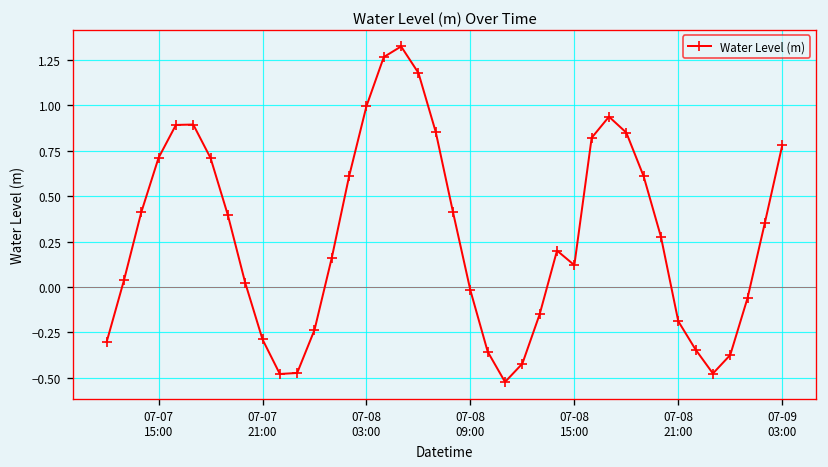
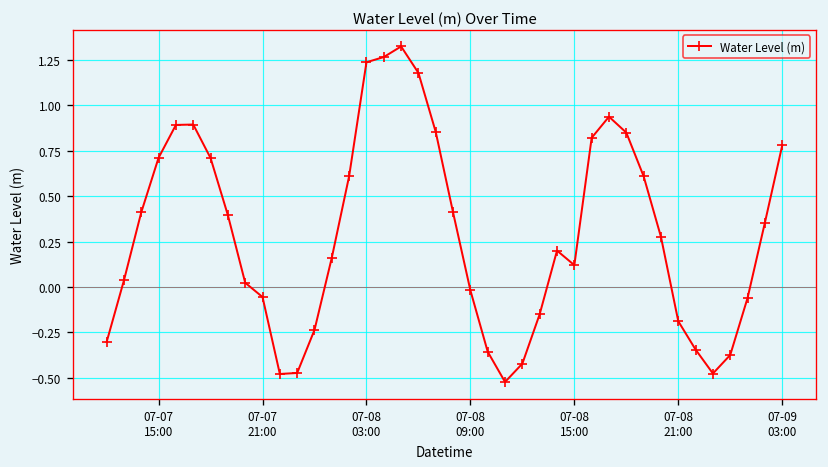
  {
    "07-07 15:00": 0.71,
-   "07-07 21:00": -0.29,
-   "07-08 03:00": 1.00,
+   "07-07 21:00": -0.06,
+   "07-08 03:00": 1.24,
    "07-08 09:00": -0.02,
    "07-08 15:00": 0.12,
    "07-08 21:00": -0.19,
    "07-09 03:00": 0.78
  }
